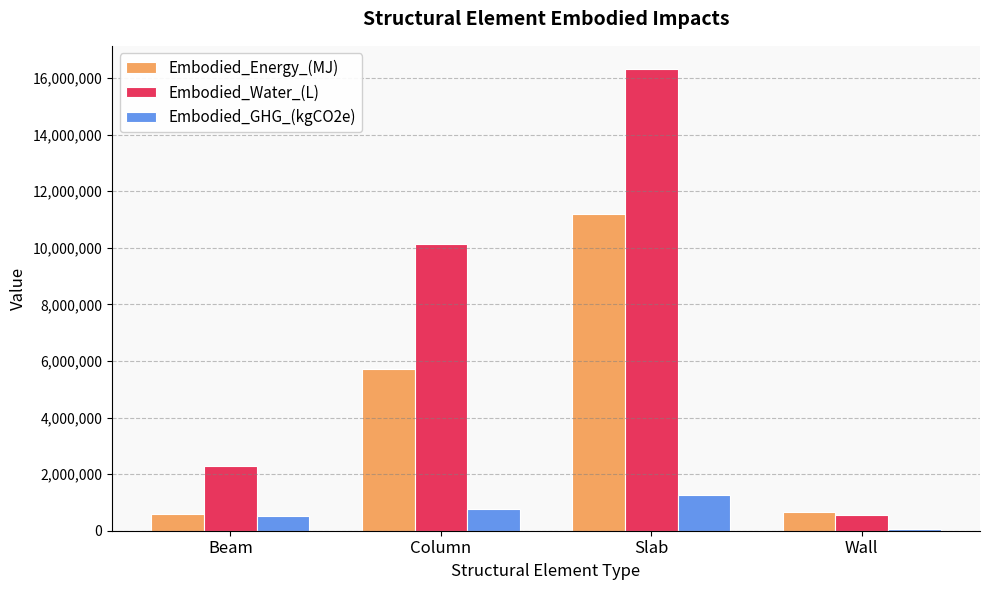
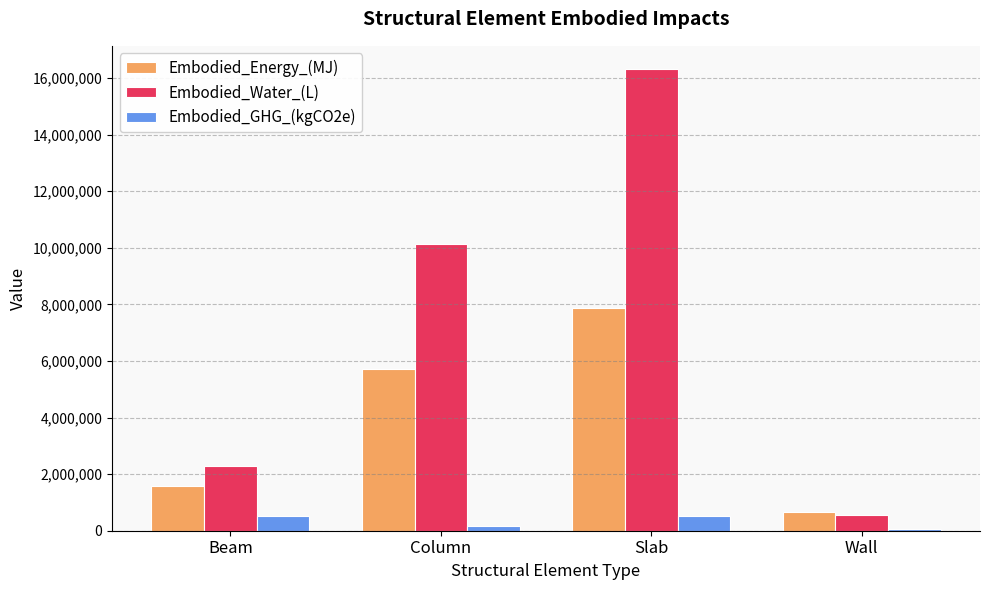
  {
    "Embodied_Energy_(MJ)": {
-     "Beam": "600,000",
+     "Beam": "1,600,000",
      "Column": "5,700,000",
-     "Slab": "11,200,000",
+     "Slab": "7,900,000",
      "Wall": "700,000"
    },
    "Embodied_Water_(L)": {
      "Beam": "2,300,000",
      "Column": "10,100,000",
      "Slab": "16,300,000",
      "Wall": "600,000"
    },
    "Embodied_GHG_(kgCO2e)": {
      "Beam": "500,000",
-     "Column": "800,000",
-     "Slab": "1,300,000"
+     "Column": "200,000",
+     "Slab": "500,000"
    }
  }
